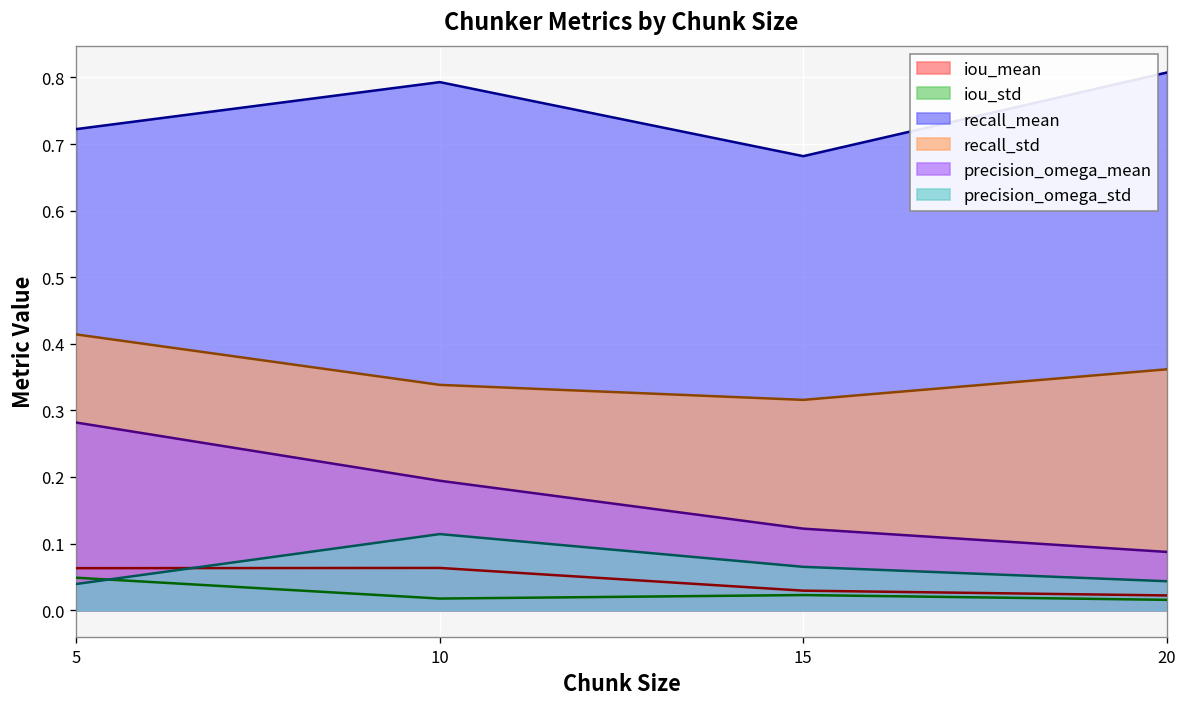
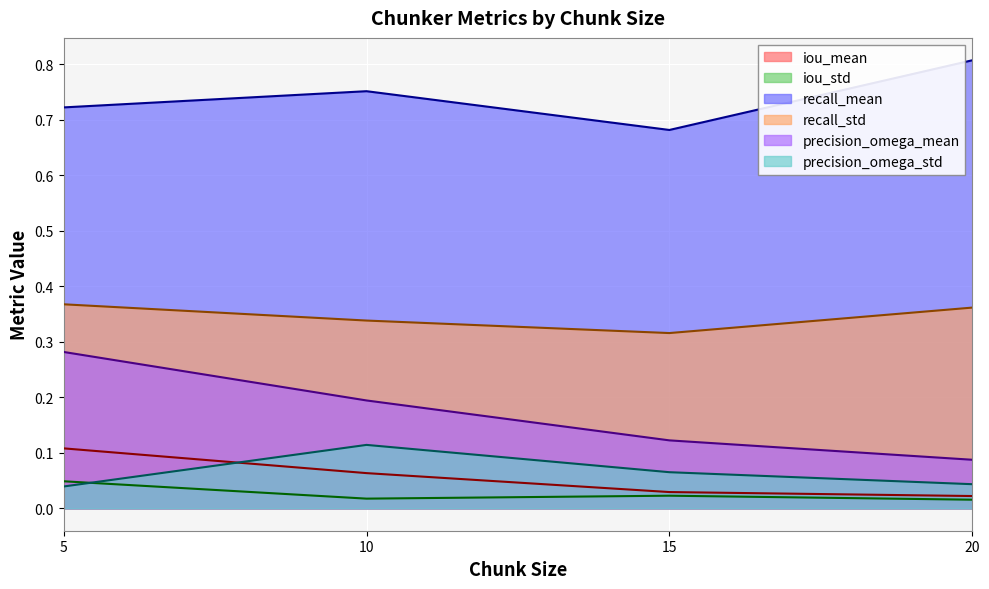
  {
    "iou_mean": {
-     "5": 0.06,
+     "5": 0.11,
      "10": 0.06,
      "15": 0.03,
      "20": 0.02
    },
    "iou_std": {
      "5": 0.05,
      "10": 0.02,
      "15": 0.02,
      "20": 0.02
    },
    "recall_mean": {
      "5": 0.72,
-     "10": 0.79,
+     "10": 0.75,
      "15": 0.68,
      "20": 0.81
    },
    "recall_std": {
-     "5": 0.41,
+     "5": 0.37,
      "10": 0.34,
      "15": 0.32,
      "20": 0.36
    },
    "precision_omega_mean": {
      "5": 0.28,
      "10": 0.19,
      "15": 0.12,
      "20": 0.09
    },
    "precision_omega_std": {
      "5": 0.04,
      "10": 0.11,
      "15": 0.07,
      "20": 0.04
    }
  }
